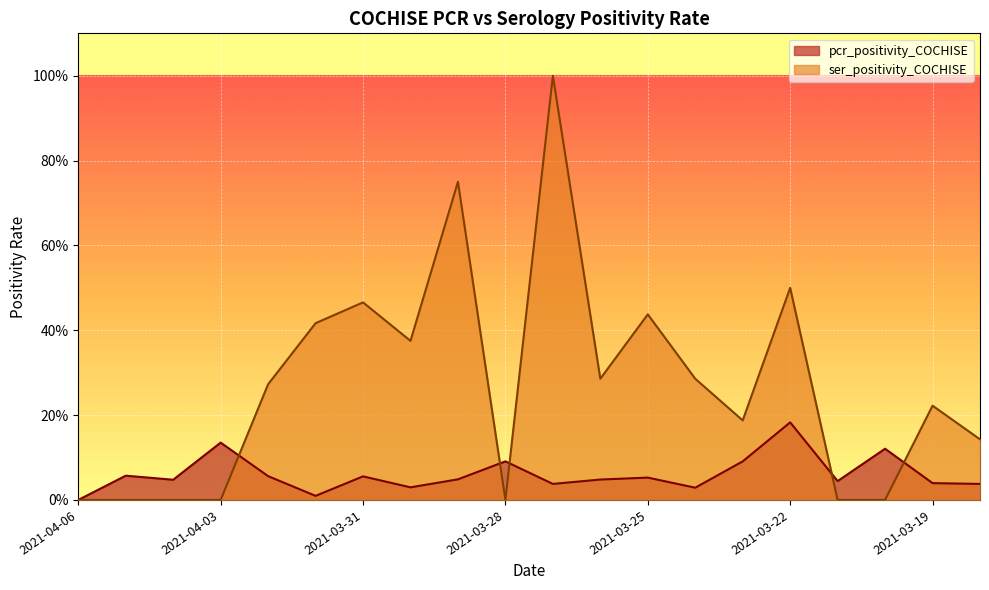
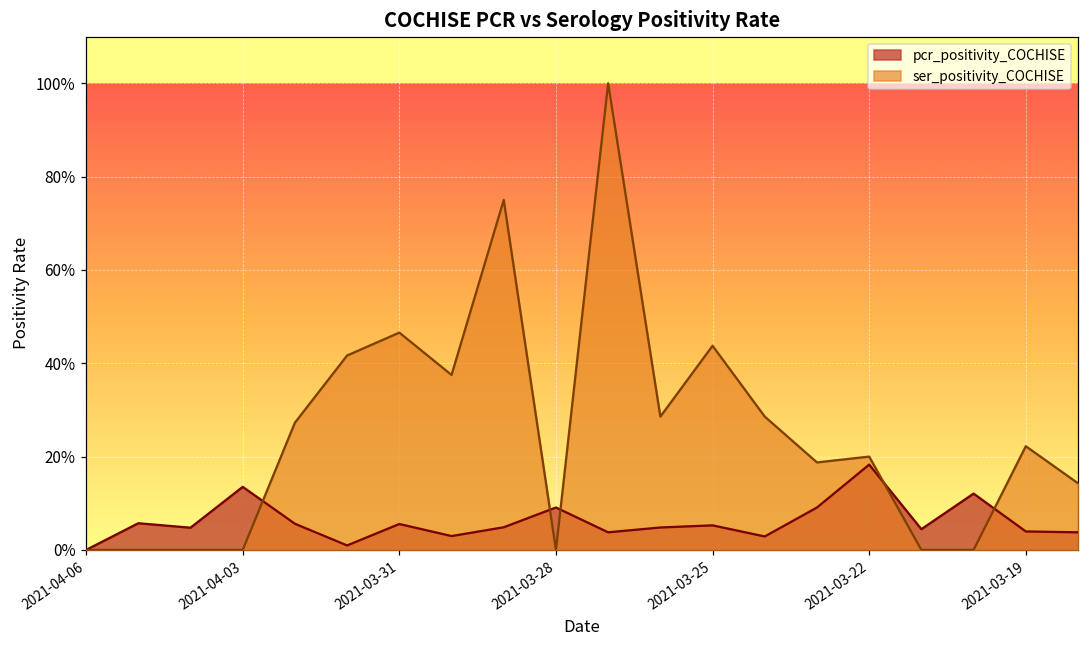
  {
    "pcr_positivity_COCHISE": {
      "2021-04-03": "14%",
      "2021-03-31": "6%",
      "2021-03-28": "9%",
      "2021-03-25": "5%",
      "2021-03-22": "18%",
      "2021-03-19": "4%"
    },
    "ser_positivity_COCHISE": {
      "2021-04-03": "0%",
      "2021-03-31": "47%",
      "2021-03-28": "0%",
      "2021-03-25": "44%",
-     "2021-03-22": "50%",
+     "2021-03-22": "20%",
      "2021-03-19": "22%"
    }
  }
